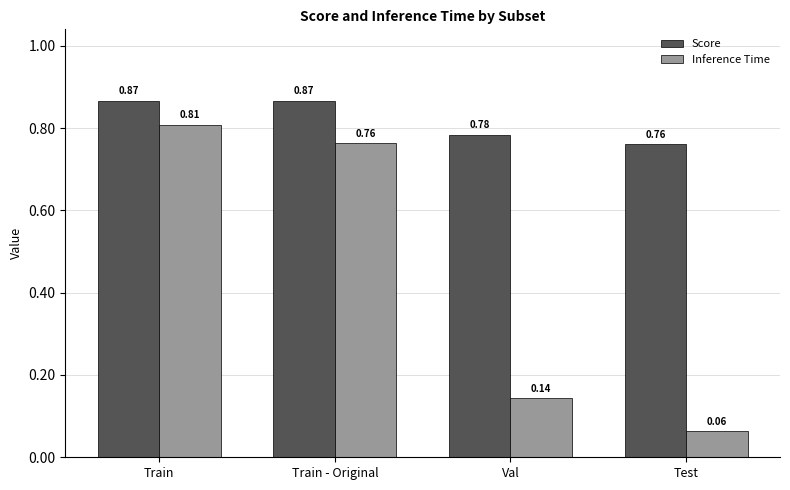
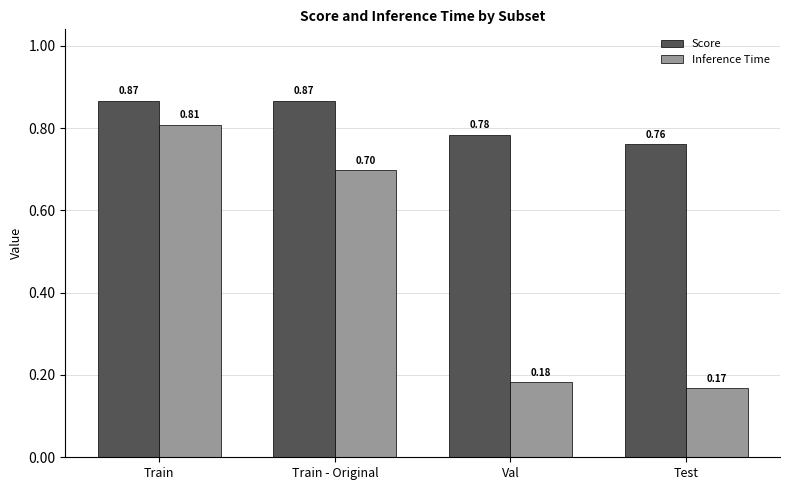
  {
    "Score": {
      "Train": 0.87,
      "Train - Original": 0.87,
      "Val": 0.78,
      "Test": 0.76
    },
    "Inference Time": {
      "Train": 0.81,
-     "Train - Original": 0.76,
-     "Val": 0.14,
-     "Test": 0.06
+     "Train - Original": 0.70,
+     "Val": 0.18,
+     "Test": 0.17
    }
  }
